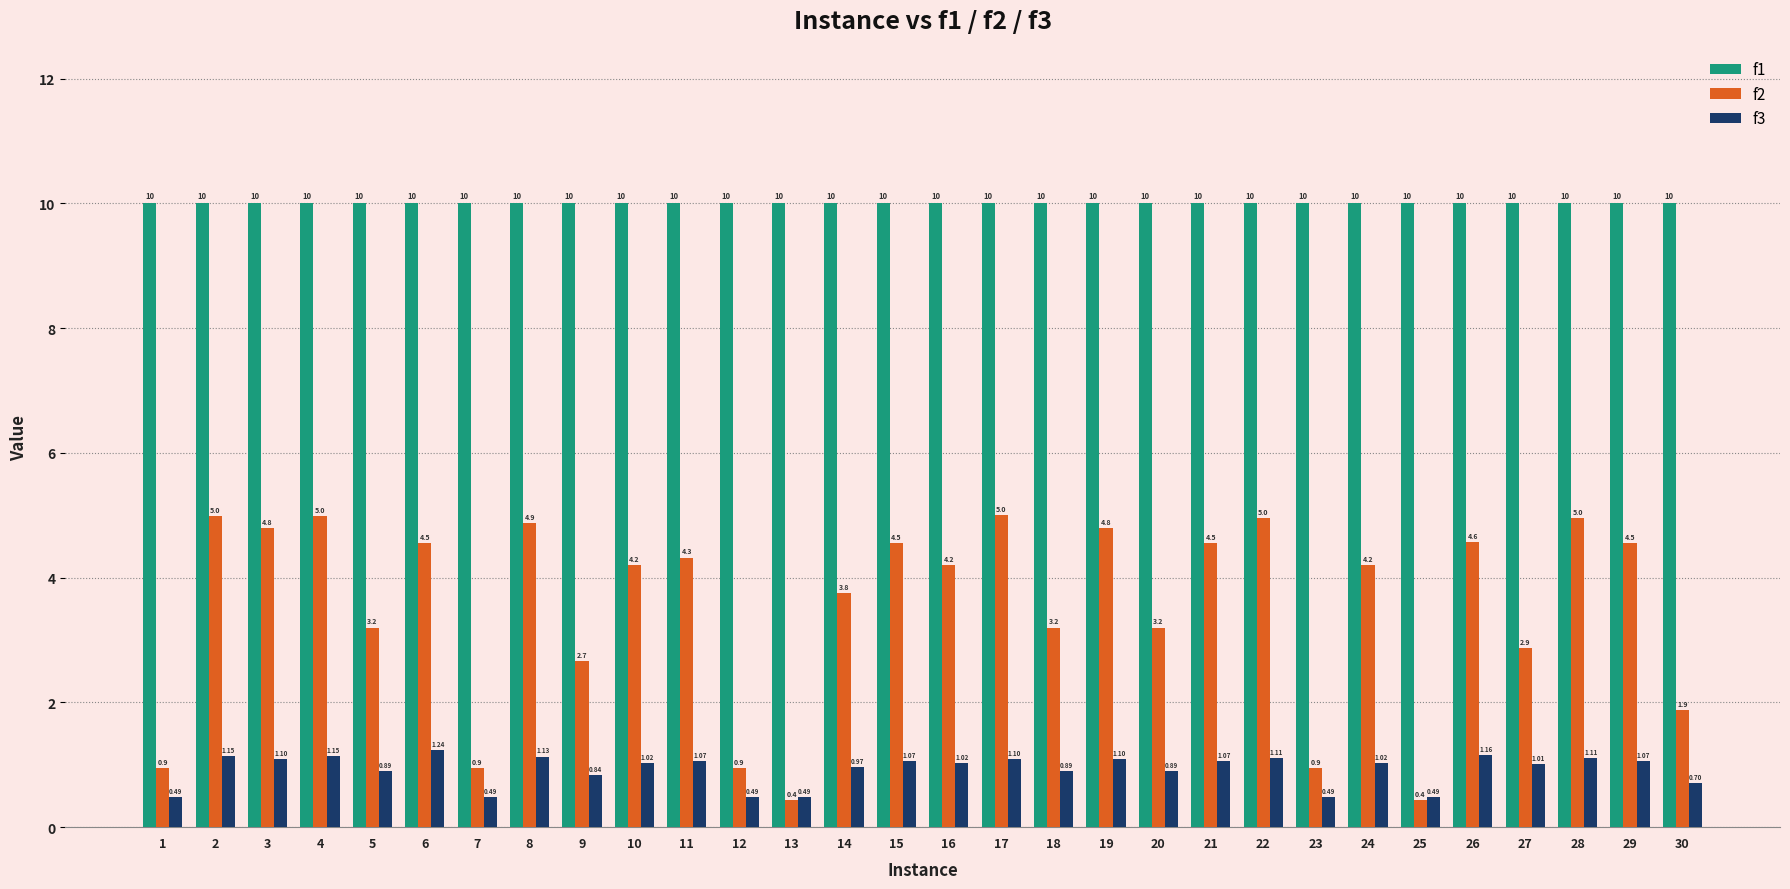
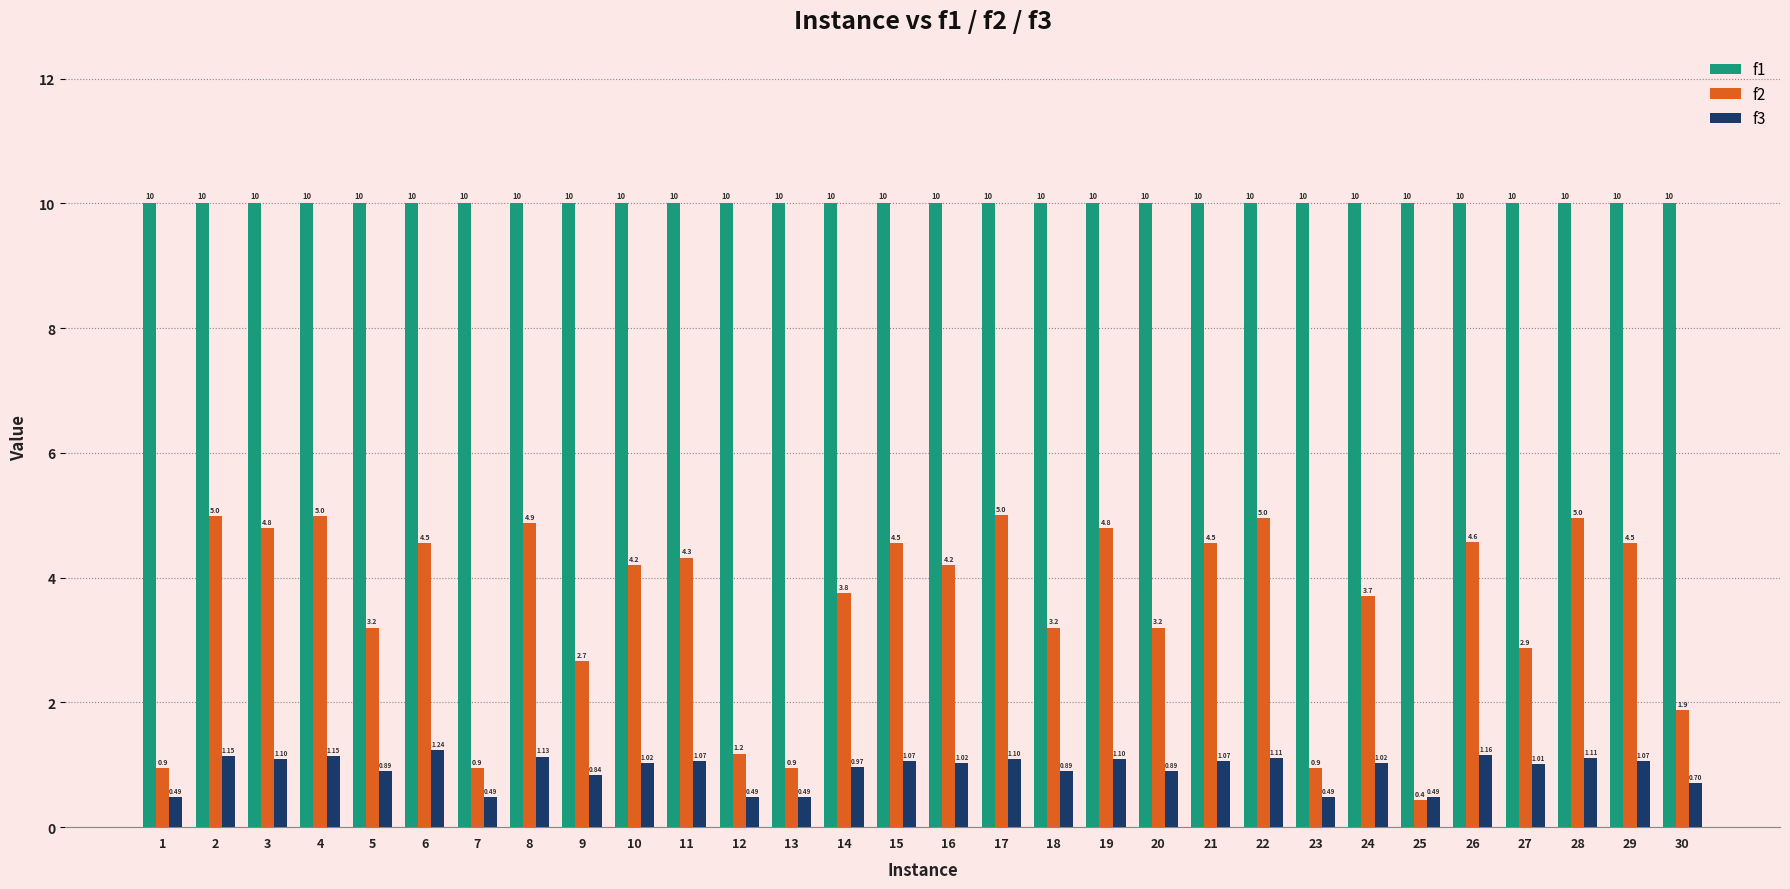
  {
    "f1": {
      "1": 10,
      "2": 10,
      "3": 10,
      "4": 10,
      "5": 10,
      "6": 10,
      "7": 10,
      "8": 10,
      "9": 10,
      "10": 10,
      "11": 10,
      "12": 10,
      "13": 10,
      "14": 10,
      "15": 10,
      "16": 10,
      "17": 10,
      "18": 10,
      "19": 10,
      "20": 10,
      "21": 10,
      "22": 10,
      "23": 10,
      "24": 10,
      "25": 10,
      "26": 10,
      "27": 10,
      "28": 10,
      "29": 10,
      "30": 10
    },
    "f2": {
      "1": 0.9,
      "2": 5.0,
      "3": 4.8,
      "4": 5.0,
      "5": 3.2,
      "6": 4.5,
      "7": 0.9,
      "8": 4.9,
      "9": 2.7,
      "10": 4.2,
      "11": 4.3,
-     "12": 0.9,
-     "13": 0.4,
+     "12": 1.2,
+     "13": 0.9,
      "14": 3.8,
      "15": 4.5,
      "16": 4.2,
      "17": 5.0,
      "18": 3.2,
      "19": 4.8,
      "20": 3.2,
      "21": 4.5,
      "22": 5.0,
      "23": 0.9,
-     "24": 4.2,
+     "24": 3.7,
      "25": 0.4,
      "26": 4.6,
      "27": 2.9,
      "28": 5.0,
      "29": 4.5,
      "30": 1.9
    },
    "f3": {
      "1": 0.49,
      "2": 1.15,
      "3": 1.10,
      "4": 1.15,
      "5": 0.89,
      "6": 1.24,
      "7": 0.49,
      "8": 1.13,
      "9": 0.84,
      "10": 1.02,
      "11": 1.07,
      "12": 0.49,
      "13": 0.49,
      "14": 0.97,
      "15": 1.07,
      "16": 1.02,
      "17": 1.10,
      "18": 0.89,
      "19": 1.10,
      "20": 0.89,
      "21": 1.07,
      "22": 1.11,
      "23": 0.49,
      "24": 1.02,
      "25": 0.49,
      "26": 1.16,
      "27": 1.01,
      "28": 1.11,
      "29": 1.07,
      "30": 0.70
    }
  }
